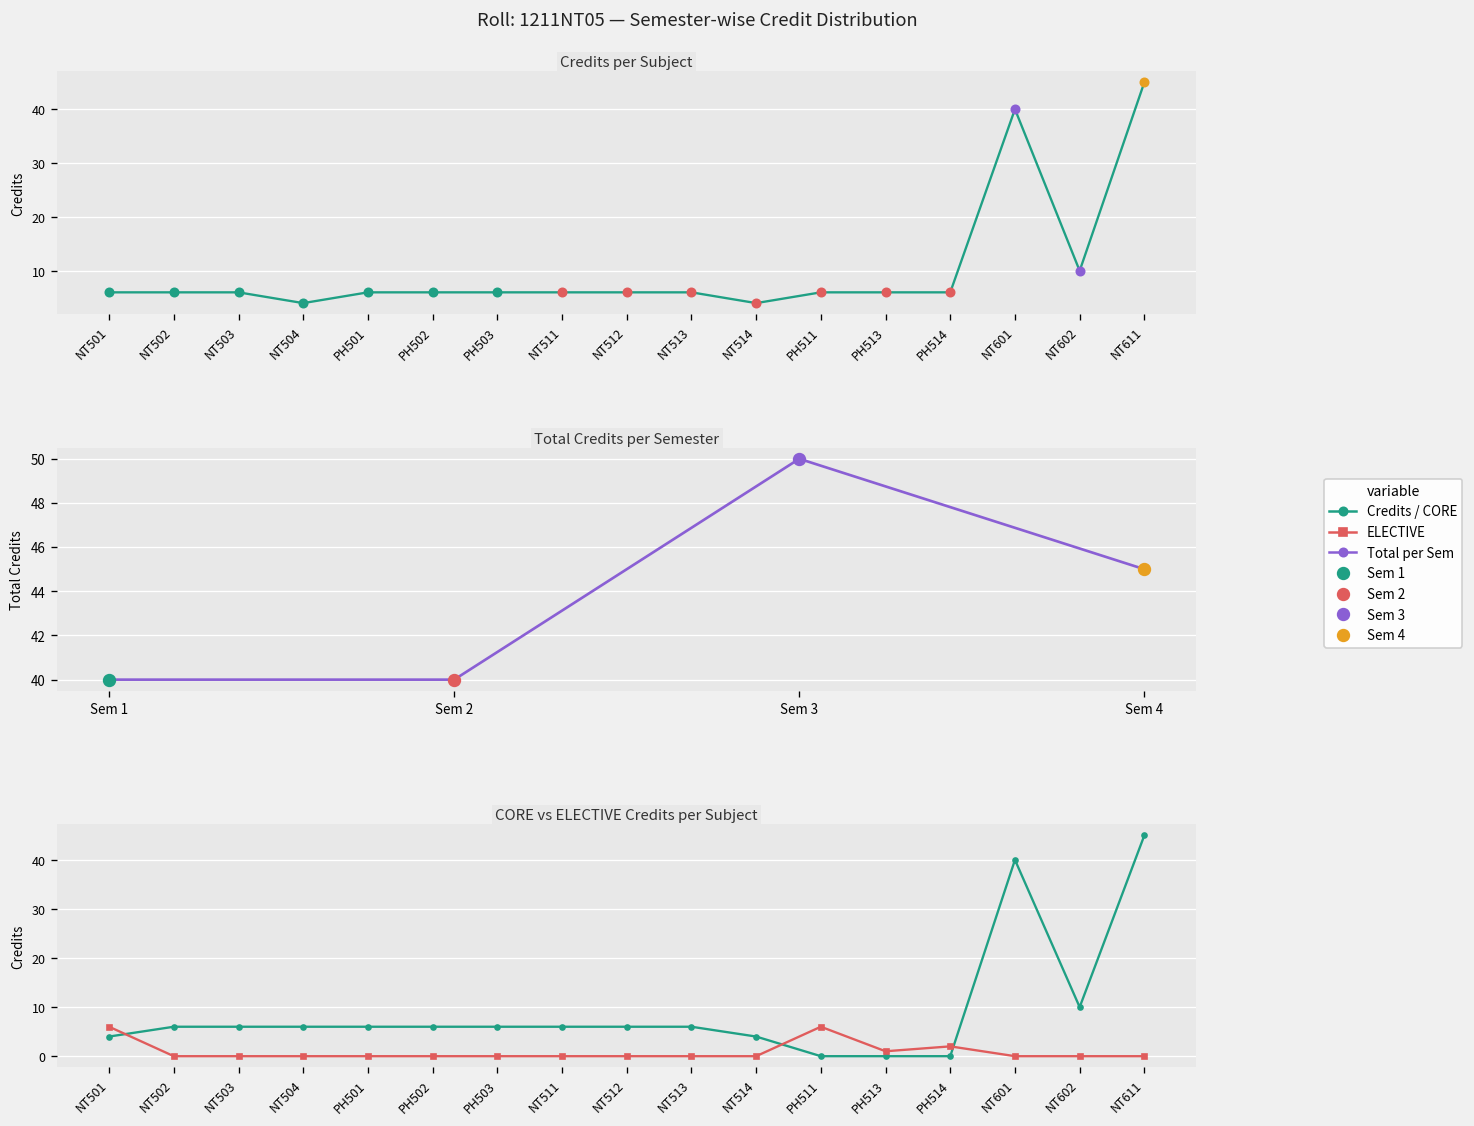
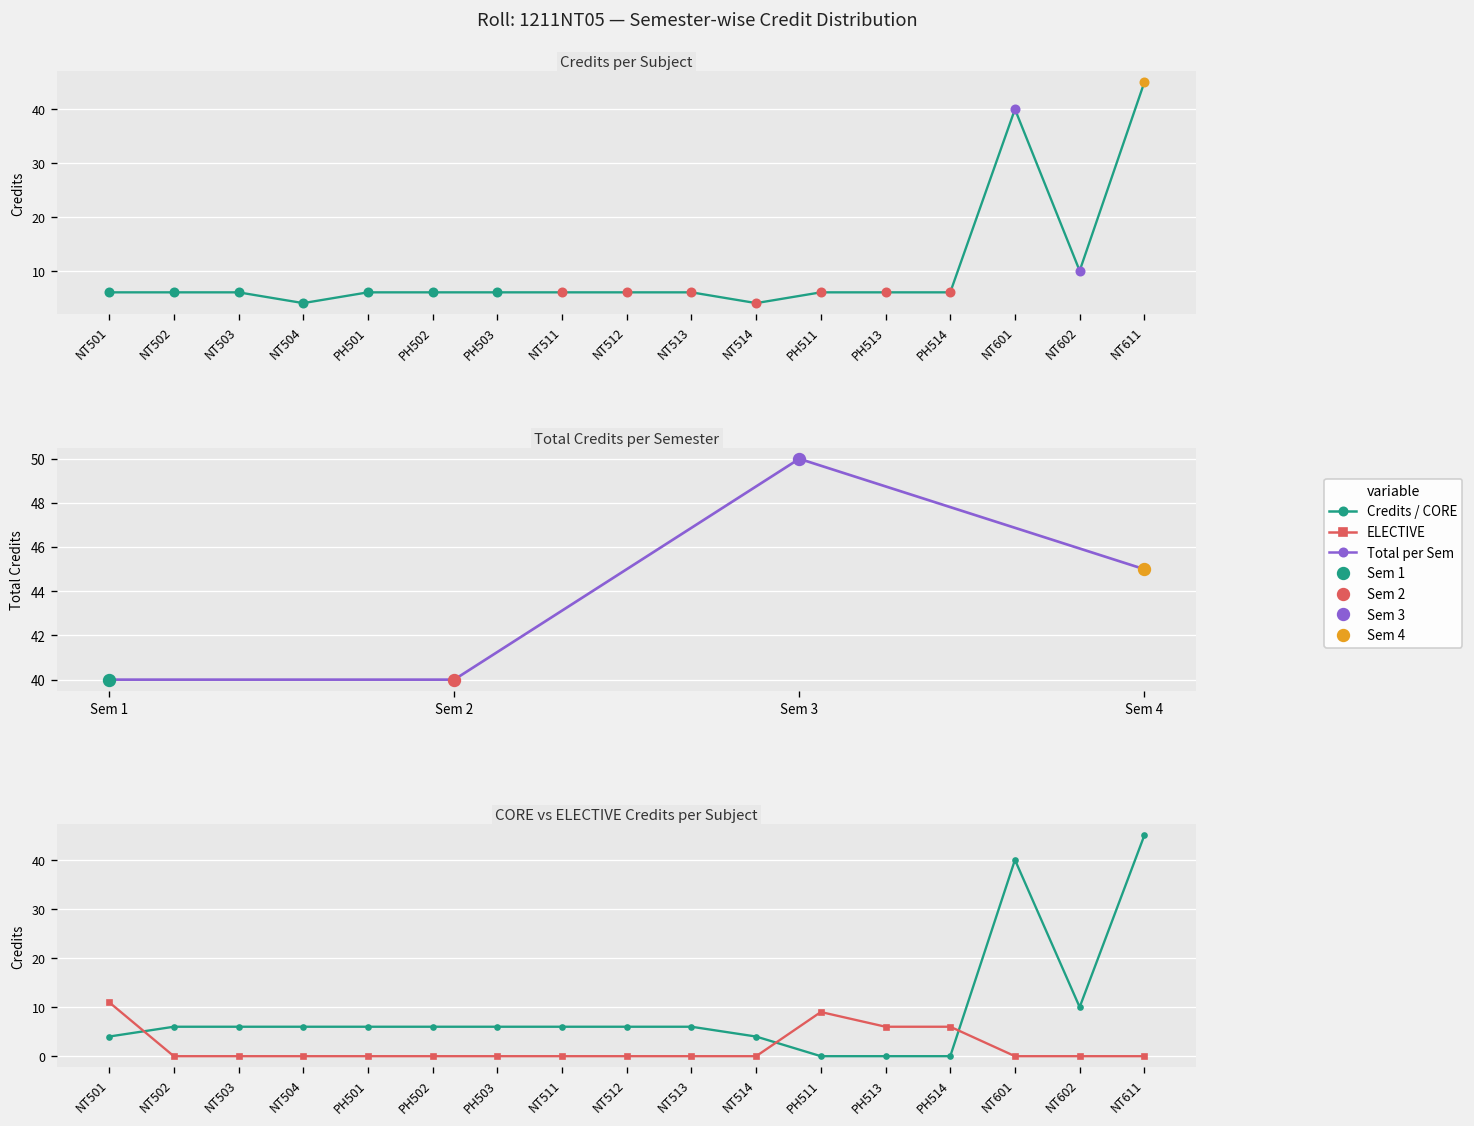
  {
    "CORE vs ELECTIVE Credits per Subject": {
      "ELECTIVE": {
-       "NT501": 6,
+       "NT501": 11,
        "NT502": 0,
        "NT503": 0,
        "NT504": 0,
        "PH501": 0,
        "PH502": 0,
        "PH503": 0,
        "NT511": 0,
        "NT512": 0,
        "NT513": 0,
        "NT514": 0,
-       "PH511": 6,
-       "PH513": 1,
-       "PH514": 2,
+       "PH511": 9,
+       "PH513": 6,
+       "PH514": 6,
        "NT601": 0,
        "NT602": 0,
        "NT611": 0
      }
    }
  }
